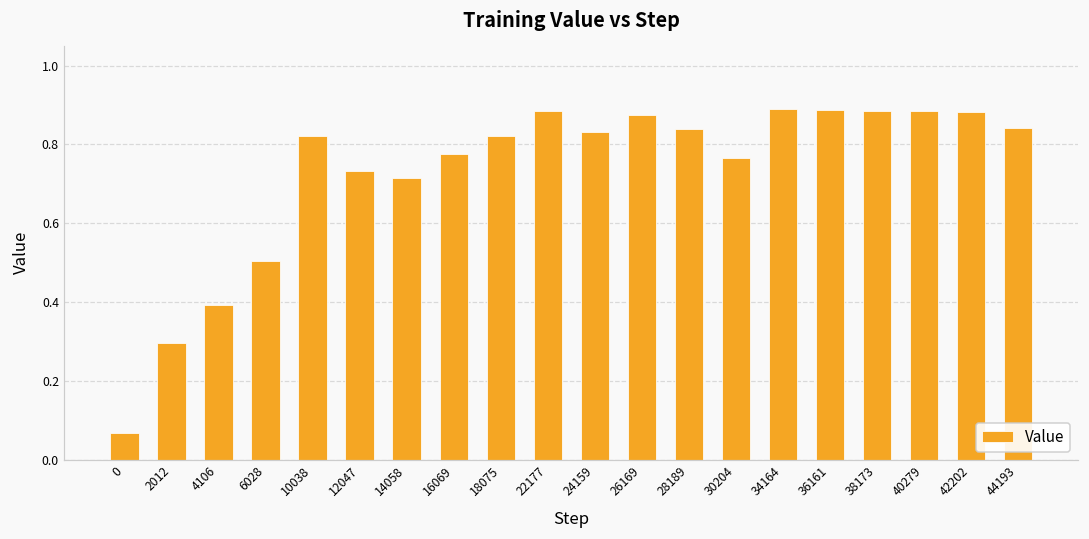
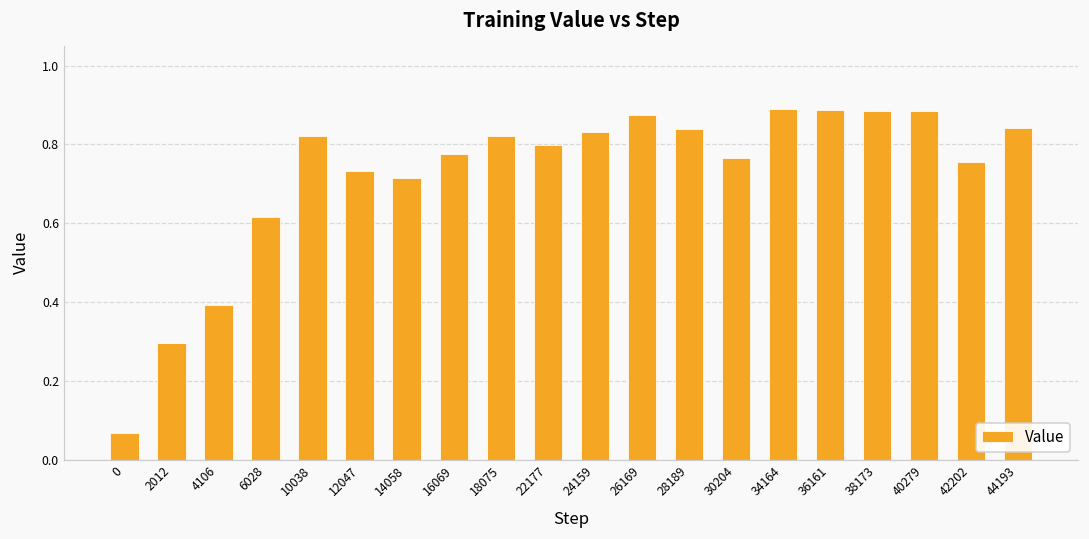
  {
    "0": 0.07,
    "2012": 0.30,
    "4106": 0.39,
-   "6028": 0.50,
+   "6028": 0.62,
    "10038": 0.82,
    "12047": 0.73,
    "14058": 0.72,
    "16069": 0.77,
    "18075": 0.82,
-   "22177": 0.89,
+   "22177": 0.80,
    "24159": 0.83,
    "26169": 0.87,
    "28189": 0.84,
    "30204": 0.77,
    "34164": 0.89,
    "36161": 0.89,
    "38173": 0.88,
    "40279": 0.88,
-   "42202": 0.88,
+   "42202": 0.76,
    "44193": 0.84
  }
